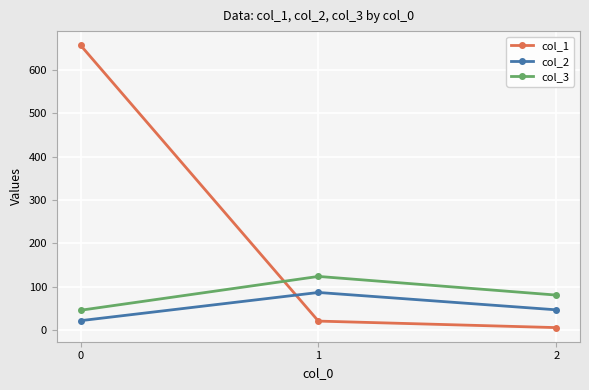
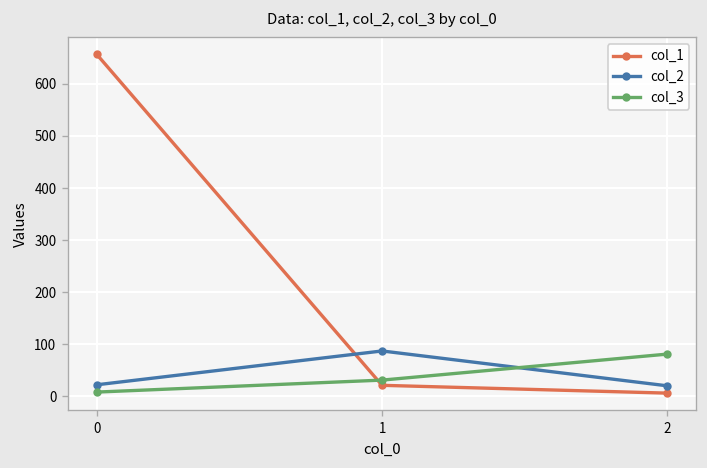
  {
    "col_1": {
      "0": 660,
      "1": 20,
      "2": 10
    },
    "col_2": {
      "0": 20,
      "1": 90,
-     "2": 50
+     "2": 20
    },
    "col_3": {
-     "0": 50,
-     "1": 120,
+     "0": 10,
+     "1": 30,
      "2": 80
    }
  }
